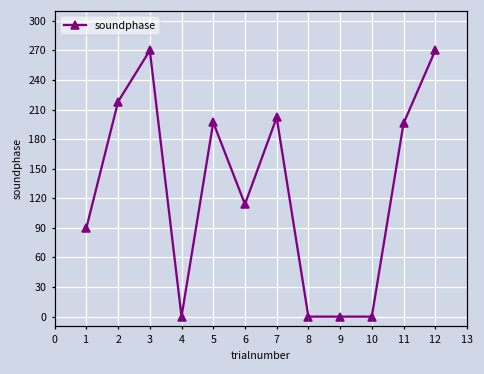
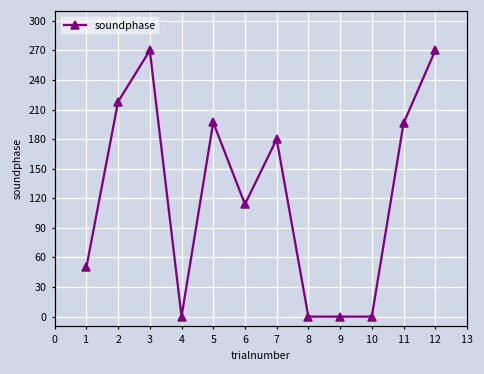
  {
-   "1": 90,
+   "1": 50,
    "2": 220,
    "3": 270,
    "4": 0,
    "5": 200,
    "6": 110,
-   "7": 200,
+   "7": 180,
    "8": 0,
    "9": 0,
    "10": 0,
    "11": 200,
    "12": 270
  }
